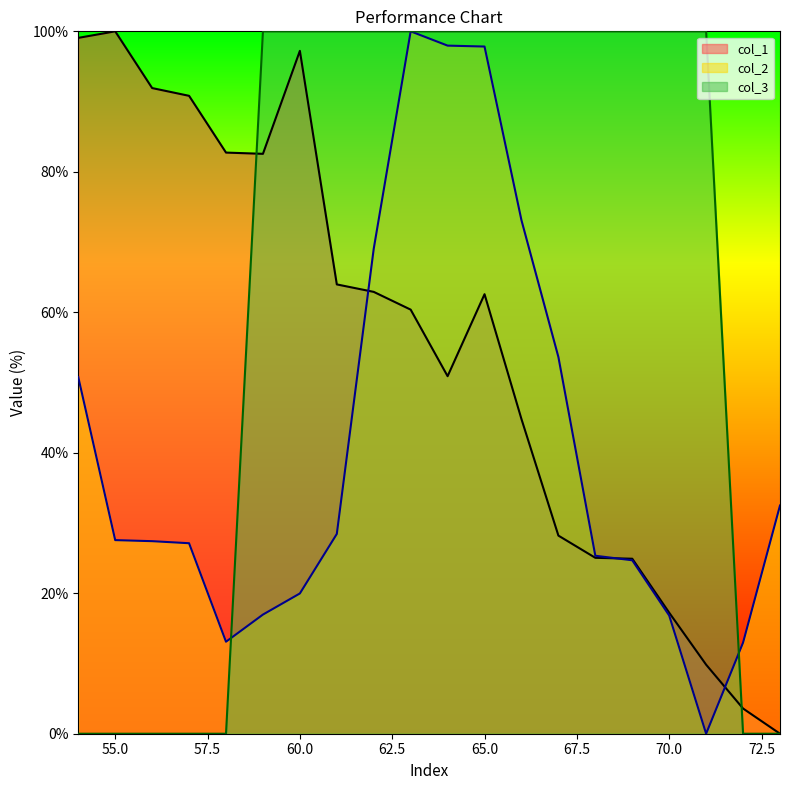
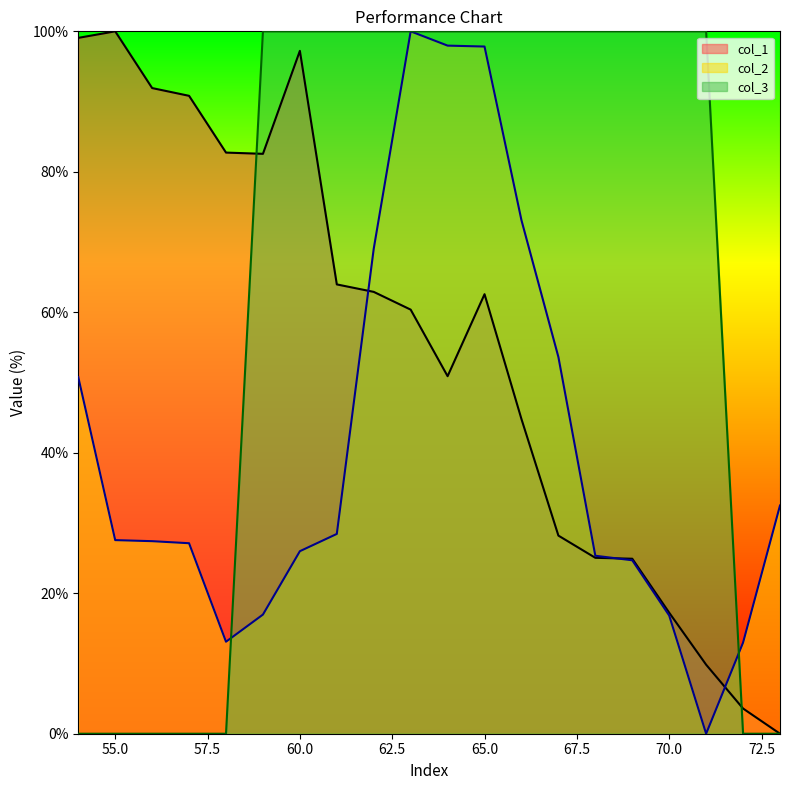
  {
    "col_1": {
      "55.0": "100%",
      "60.0": "97%",
      "65.0": "63%",
      "70.0": "17%"
    },
    "col_2": {
      "55.0": "28%",
-     "60.0": "20%",
+     "60.0": "26%",
      "65.0": "98%",
      "70.0": "17%"
    },
    "col_3": {
      "55.0": "0%",
      "60.0": "100%",
      "65.0": "100%",
      "70.0": "100%"
    }
  }
